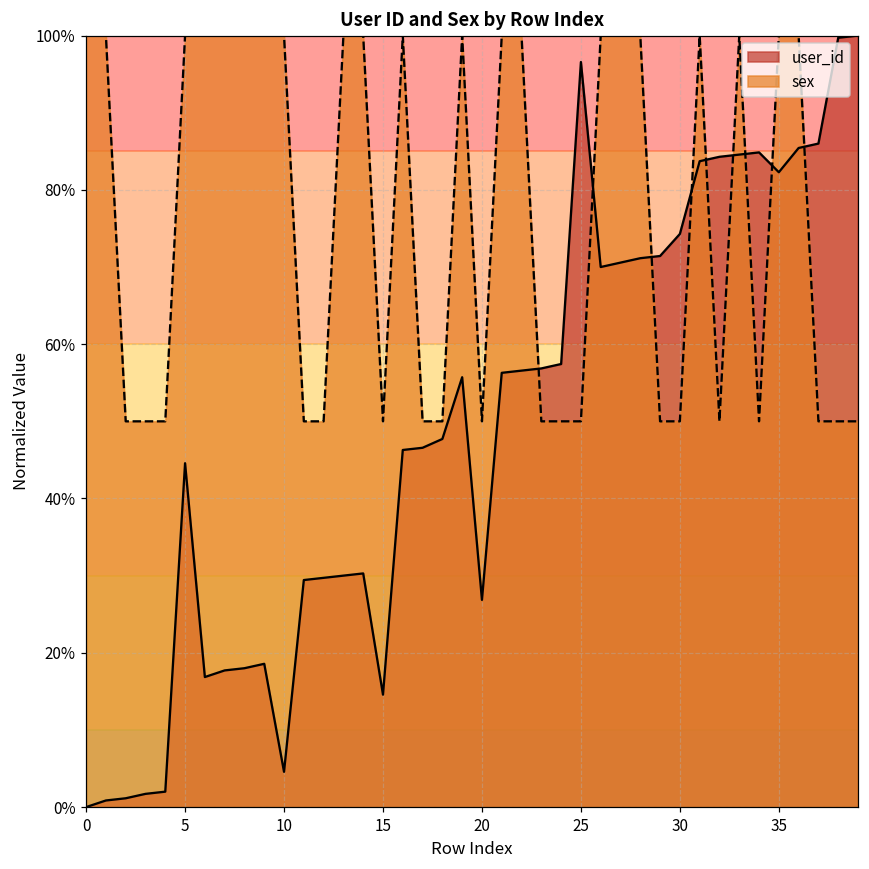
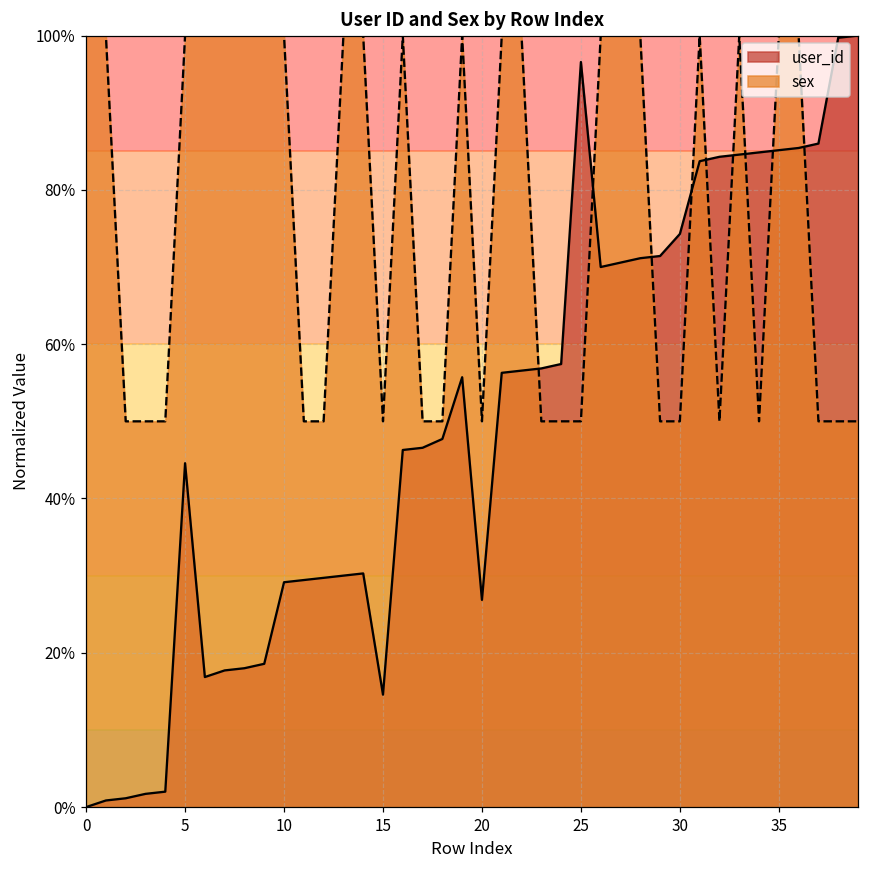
  {
    "user_id": {
      "0": "0%",
      "5": "45%",
-     "10": "5%",
+     "10": "29%",
      "15": "15%",
      "20": "27%",
      "25": "97%",
      "30": "74%",
-     "35": "82%"
+     "35": "85%"
    },
    "sex": {
      "0": "100%",
      "5": "100%",
      "10": "100%",
      "15": "50%",
      "20": "50%",
      "25": "50%",
      "30": "50%",
      "35": "100%"
    }
  }
